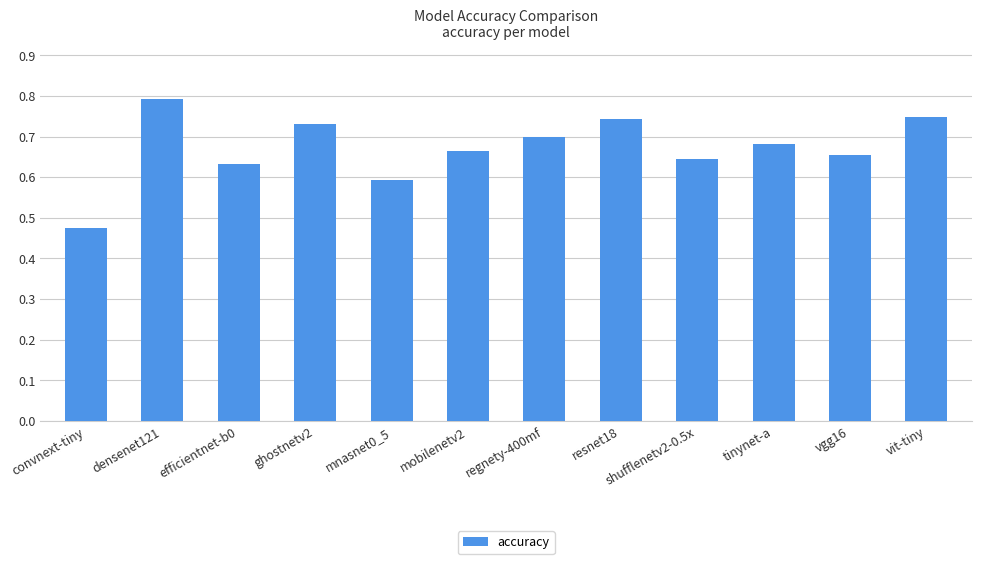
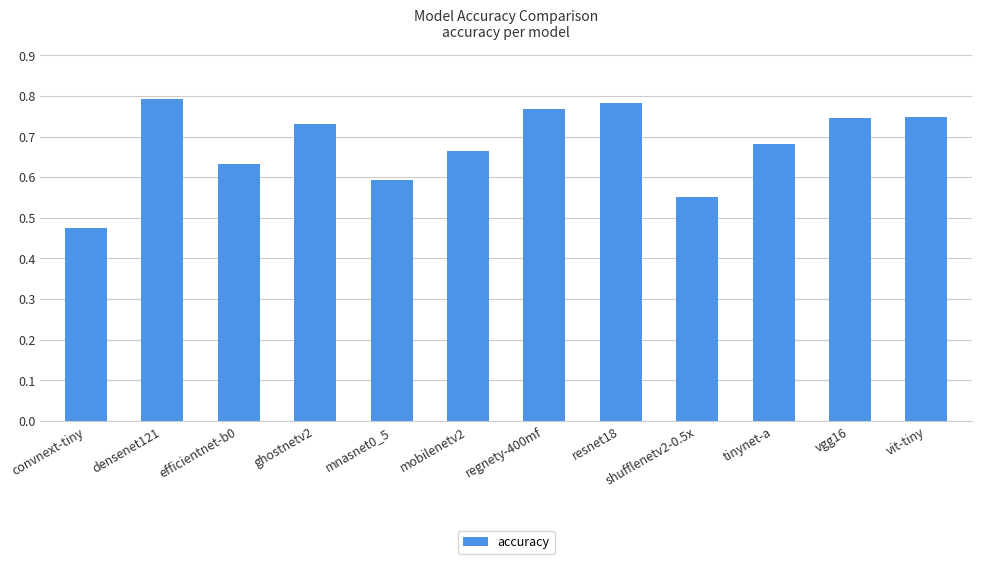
  {
    "convnext-tiny": 0.47,
    "densenet121": 0.79,
    "efficientnet-b0": 0.63,
    "ghostnetv2": 0.73,
    "mnasnet0_5": 0.59,
    "mobilenetv2": 0.66,
-   "regnety-400mf": 0.70,
-   "resnet18": 0.74,
-   "shufflenetv2-0.5x": 0.65,
+   "regnety-400mf": 0.77,
+   "resnet18": 0.78,
+   "shufflenetv2-0.5x": 0.55,
    "tinynet-a": 0.68,
-   "vgg16": 0.65,
+   "vgg16": 0.75,
    "vit-tiny": 0.75
  }
